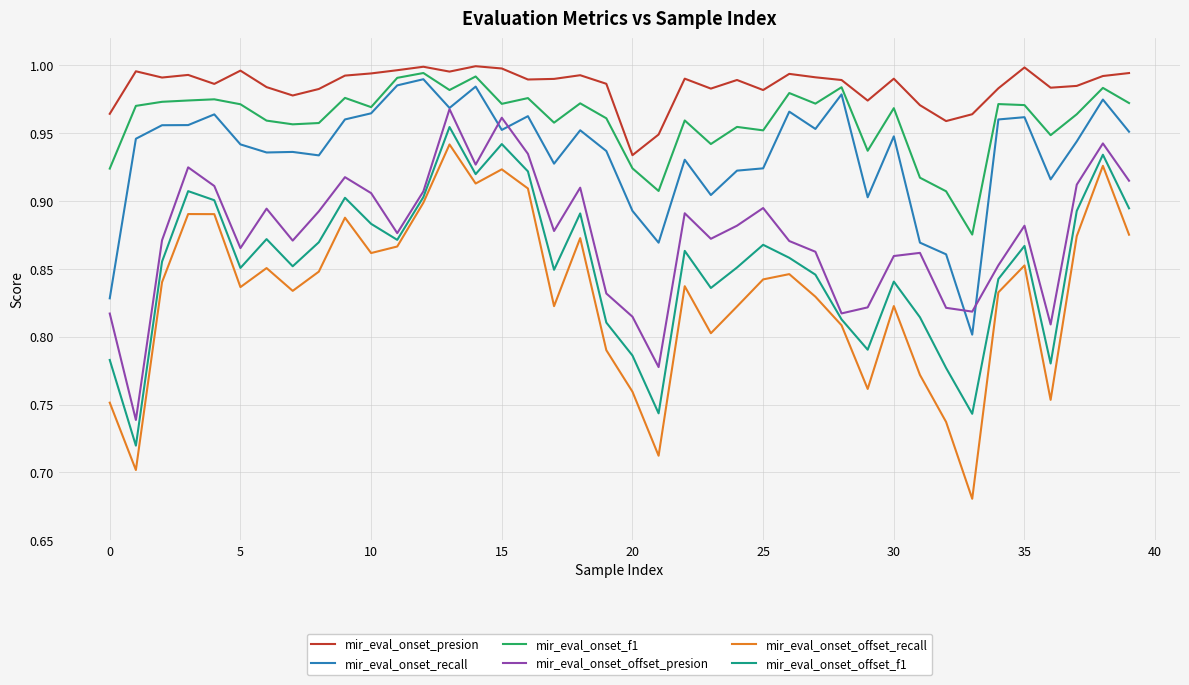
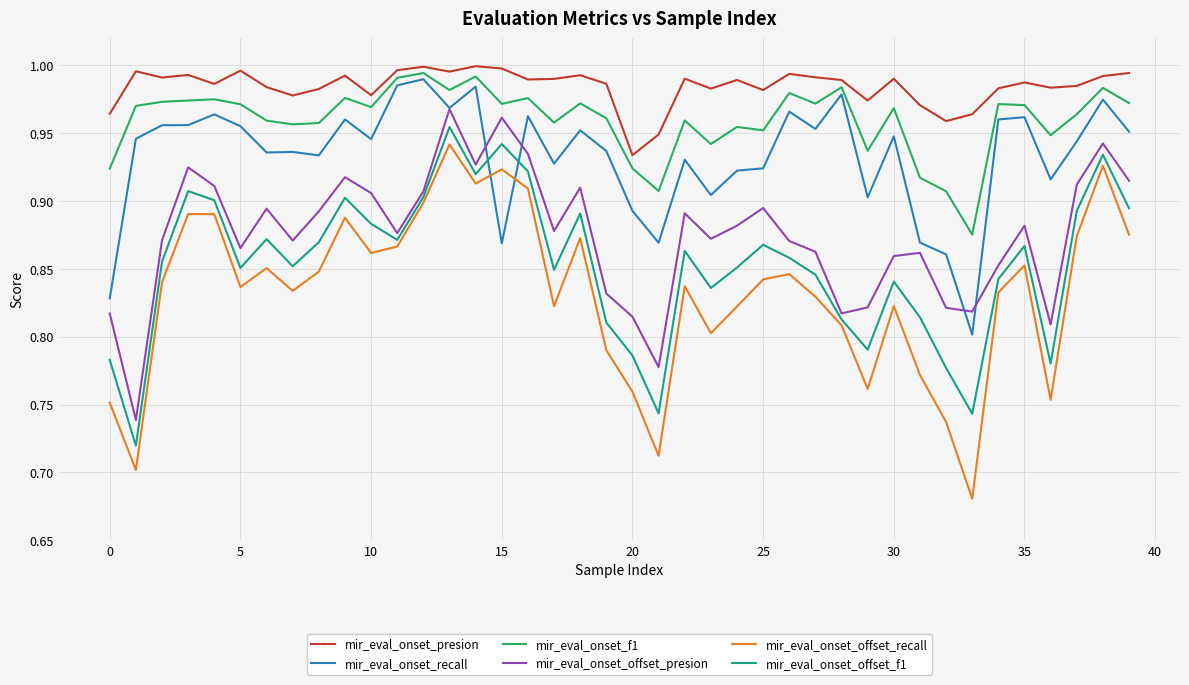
  {
    "mir_eval_onset_presion": {
      "0": 0.964,
      "5": 0.996,
-     "10": 0.994,
+     "10": 0.978,
      "15": 0.998,
      "20": 0.934,
      "25": 0.982,
      "30": 0.990,
-     "35": 0.998
+     "35": 0.987
    },
    "mir_eval_onset_recall": {
      "0": 0.828,
-     "5": 0.942,
-     "10": 0.965,
-     "15": 0.952,
+     "5": 0.955,
+     "10": 0.946,
+     "15": 0.869,
      "20": 0.893,
      "25": 0.924,
      "30": 0.948,
      "35": 0.962
    },
    "mir_eval_onset_offset_presion": {
      "0": 0.817,
      "5": 0.865,
      "10": 0.906,
      "15": 0.961,
      "20": 0.815,
      "25": 0.895,
      "30": 0.859,
      "35": 0.882
    },
    "mir_eval_onset_offset_recall": {
      "0": 0.751,
      "5": 0.837,
      "10": 0.862,
      "15": 0.923,
      "20": 0.759,
      "25": 0.842,
      "30": 0.823,
      "35": 0.853
    }
  }
